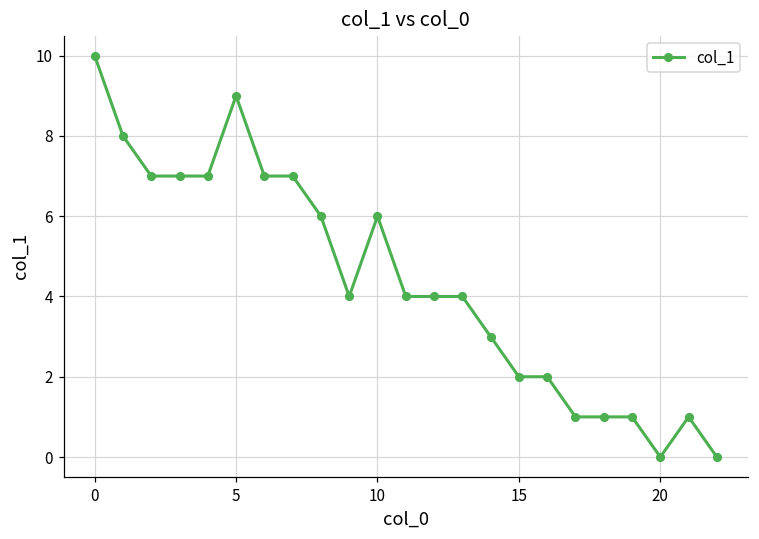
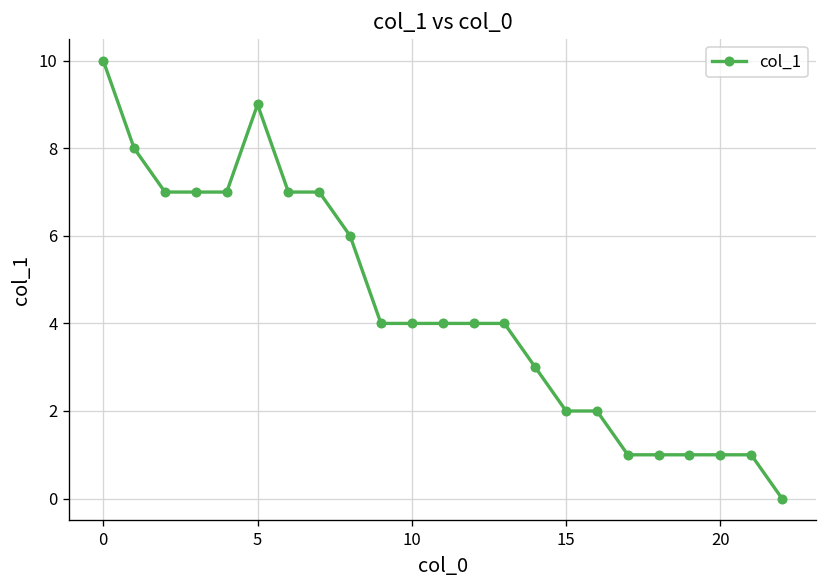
  {
    "0": 10,
    "5": 9,
-   "10": 6,
+   "10": 4,
    "15": 2,
-   "20": 0
+   "20": 1
  }
